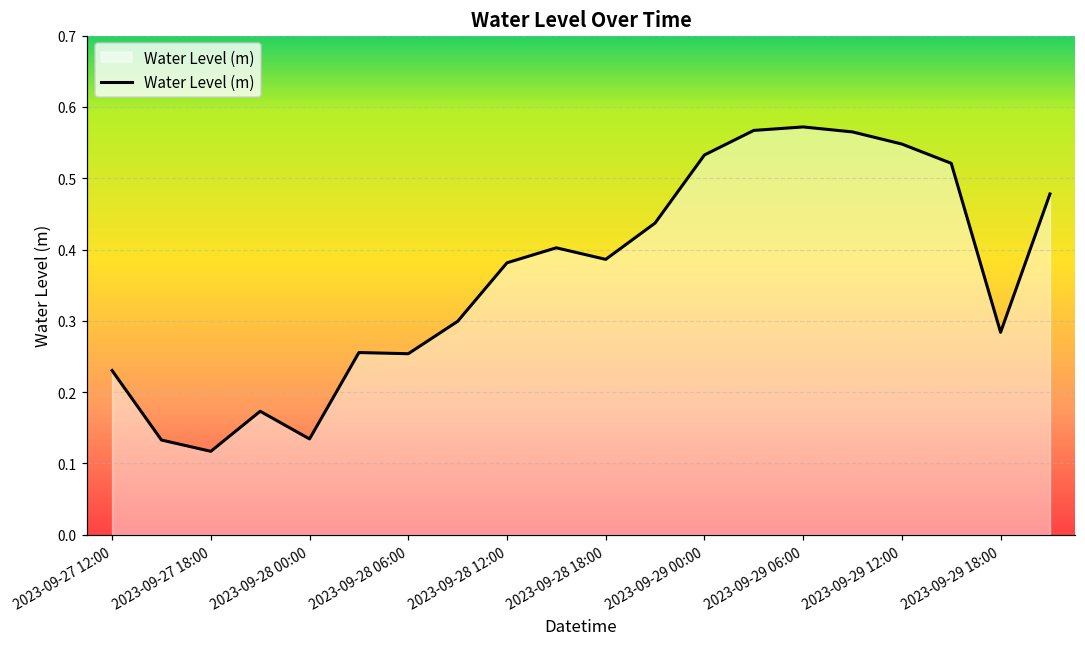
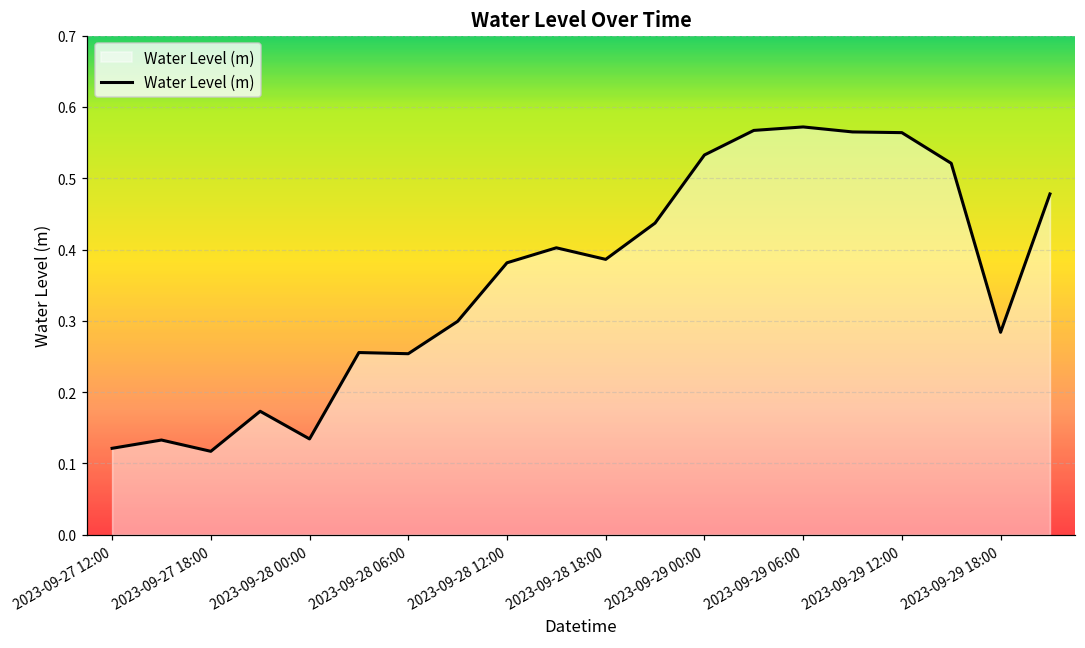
  {
-   "2023-09-27 12:00": 0.23,
+   "2023-09-27 12:00": 0.12,
    "2023-09-27 18:00": 0.12,
    "2023-09-28 00:00": 0.13,
    "2023-09-28 06:00": 0.25,
    "2023-09-28 12:00": 0.38,
    "2023-09-28 18:00": 0.39,
    "2023-09-29 00:00": 0.53,
    "2023-09-29 06:00": 0.57,
-   "2023-09-29 12:00": 0.55,
+   "2023-09-29 12:00": 0.56,
    "2023-09-29 18:00": 0.28
  }
